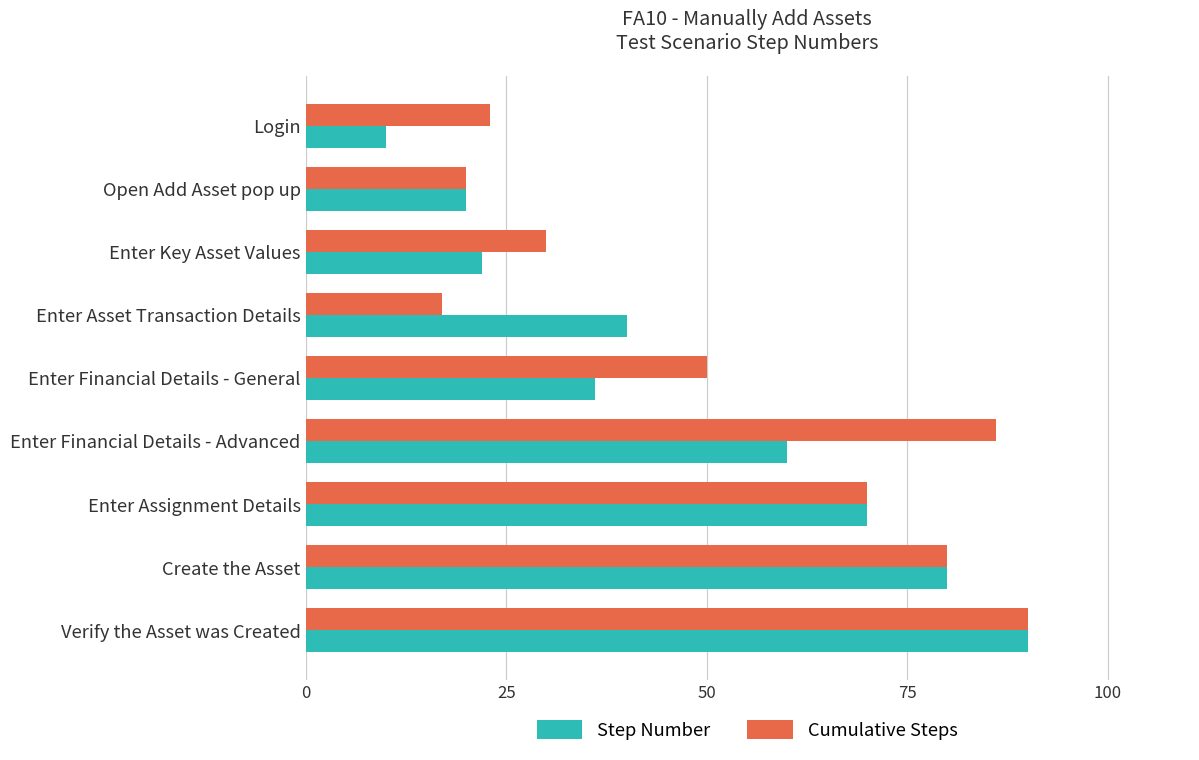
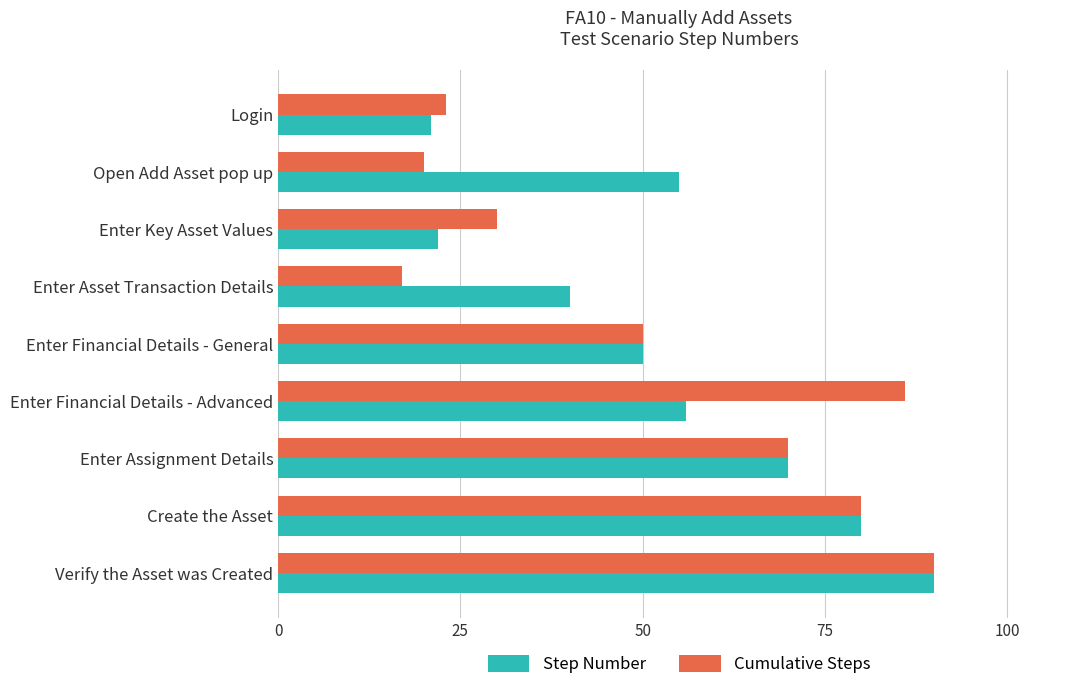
  {
    "Step Number": {
-     "Login": 10,
-     "Open Add Asset pop up": 20,
+     "Login": 21,
+     "Open Add Asset pop up": 55,
      "Enter Key Asset Values": 22,
      "Enter Asset Transaction Details": 40,
-     "Enter Financial Details - General": 36,
-     "Enter Financial Details - Advanced": 60,
+     "Enter Financial Details - General": 50,
+     "Enter Financial Details - Advanced": 56,
      "Enter Assignment Details": 70,
      "Create the Asset": 80,
      "Verify the Asset was Created": 90
    },
    "Cumulative Steps": {
      "Login": 23,
      "Open Add Asset pop up": 20,
      "Enter Key Asset Values": 30,
      "Enter Asset Transaction Details": 17,
      "Enter Financial Details - General": 50,
      "Enter Financial Details - Advanced": 86,
      "Enter Assignment Details": 70,
      "Create the Asset": 80,
      "Verify the Asset was Created": 90
    }
  }
